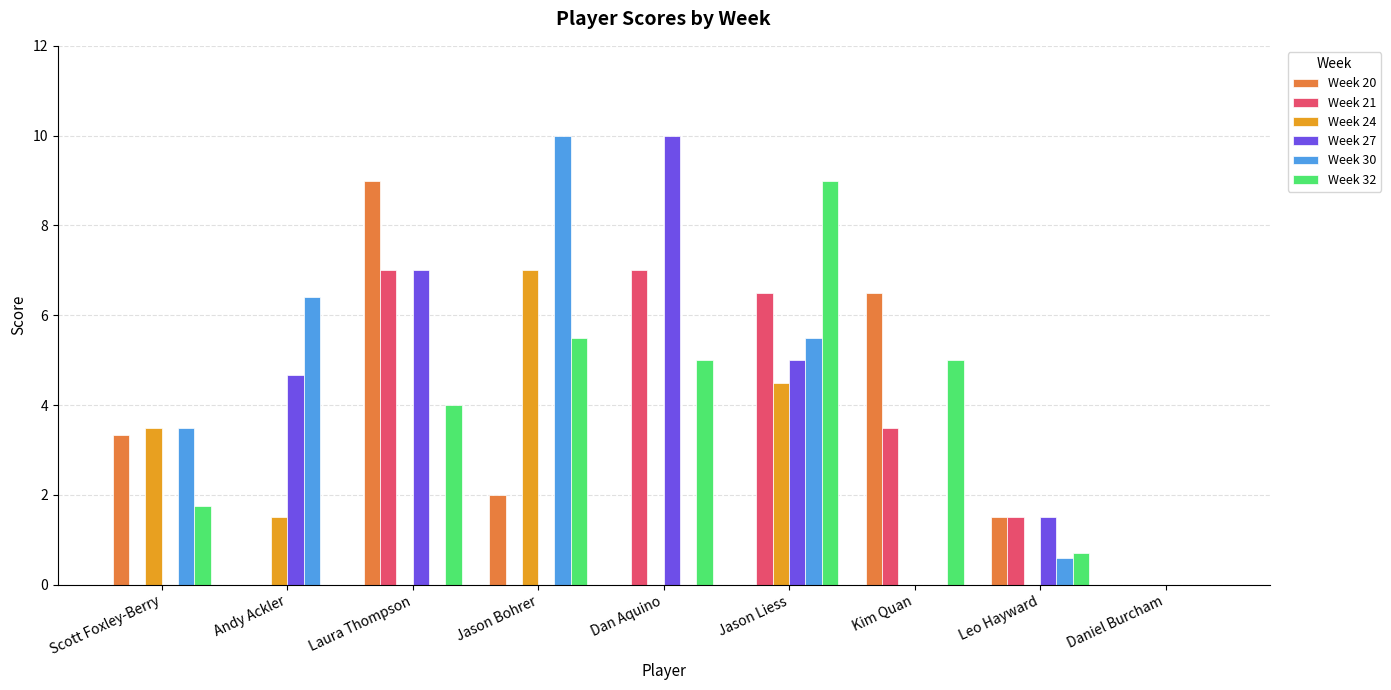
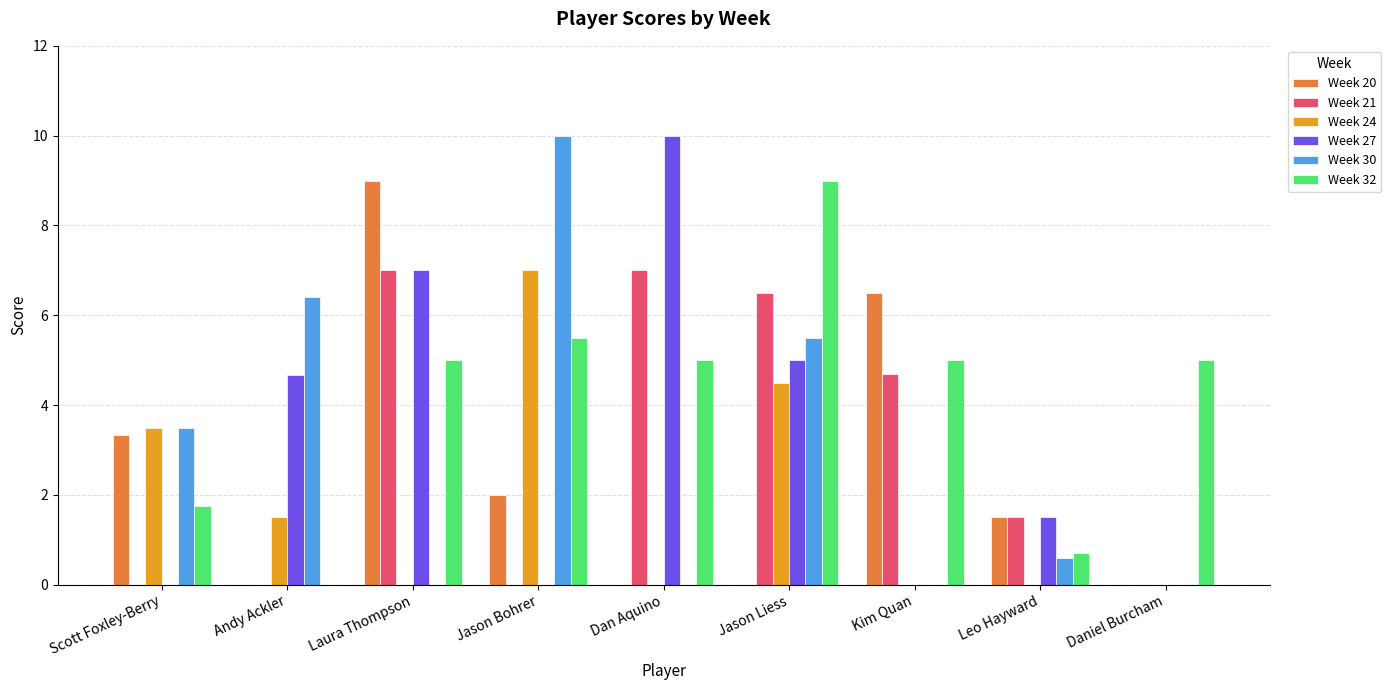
  {
    "Week 21": {
      "Scott Foxley-Berry": 0.0,
      "Andy Ackler": 0.0,
      "Laura Thompson": 7.0,
      "Jason Bohrer": 0.0,
      "Dan Aquino": 7.0,
      "Jason Liess": 6.5,
-     "Kim Quan": 3.5,
+     "Kim Quan": 4.7,
      "Leo Hayward": 1.5,
      "Daniel Burcham": 0.0
    },
    "Week 27": {
      "Scott Foxley-Berry": 0.0,
      "Andy Ackler": 4.7,
      "Laura Thompson": 7.0,
      "Jason Bohrer": 0.0,
      "Dan Aquino": 10.0,
      "Jason Liess": 5.0,
      "Kim Quan": 0.0,
      "Leo Hayward": 1.5,
      "Daniel Burcham": 0.0
    },
    "Week 30": {
      "Scott Foxley-Berry": 3.5,
      "Andy Ackler": 6.4,
      "Laura Thompson": 0.0,
      "Jason Bohrer": 10.0,
      "Dan Aquino": 0.0,
      "Jason Liess": 5.5,
      "Kim Quan": 0.0,
      "Leo Hayward": 0.6,
      "Daniel Burcham": 0.0
    },
    "Week 32": {
      "Scott Foxley-Berry": 1.8,
      "Andy Ackler": 0,
-     "Laura Thompson": 4,
+     "Laura Thompson": 5,
      "Jason Bohrer": 5.5,
      "Dan Aquino": 5,
      "Jason Liess": 9,
      "Kim Quan": 5,
      "Leo Hayward": 0.7,
-     "Daniel Burcham": 0
+     "Daniel Burcham": 5
    }
  }
